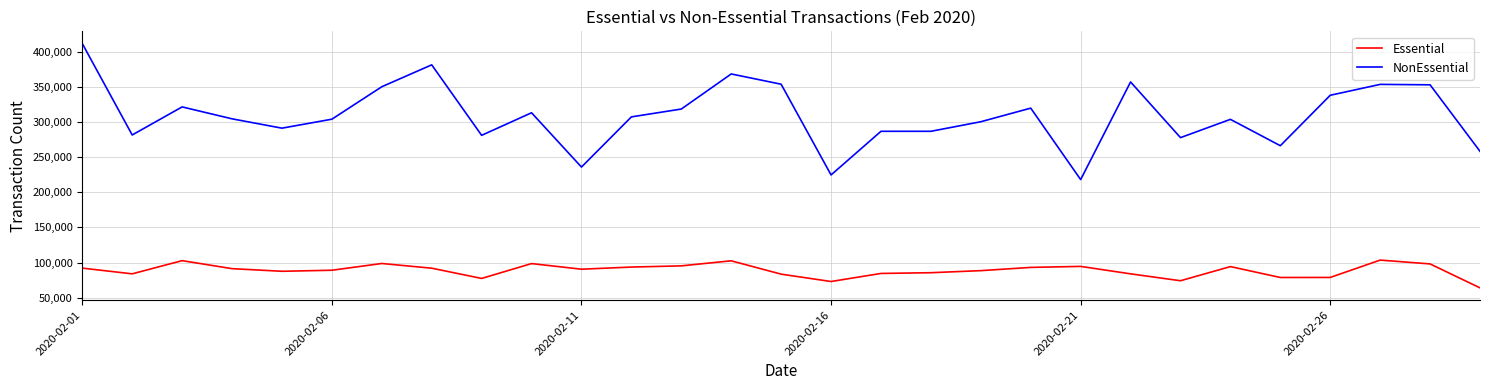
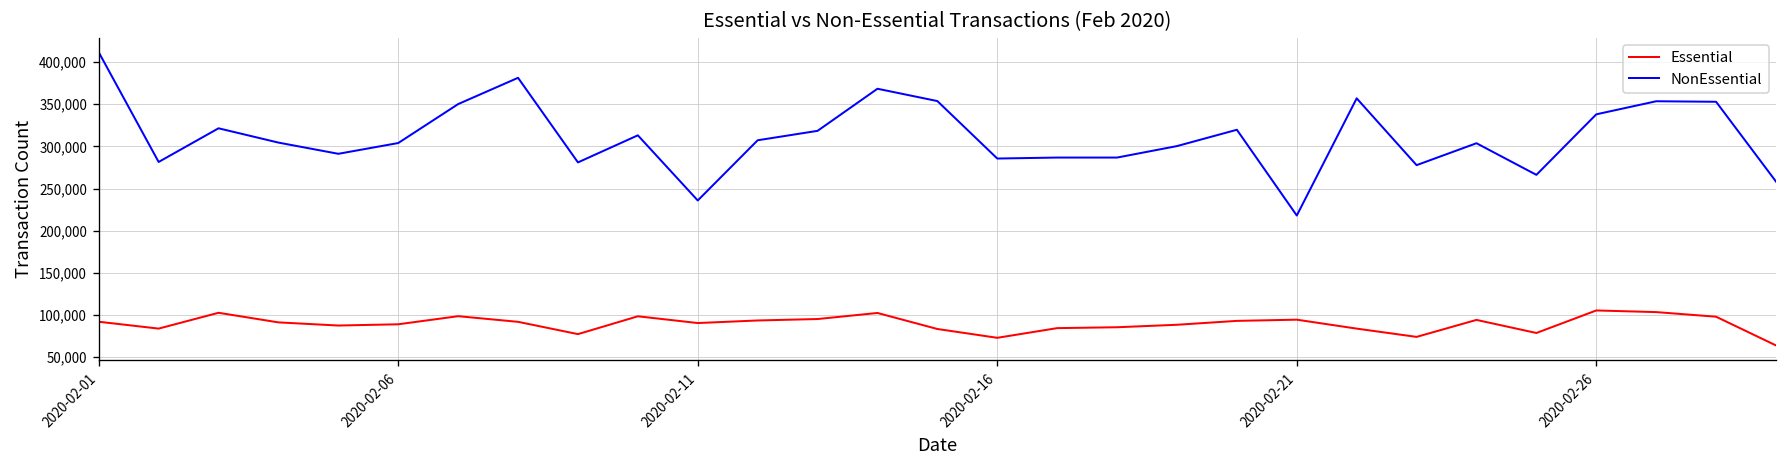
  {
    "Essential": {
      "2020-02-01": "90,000",
      "2020-02-06": "90,000",
      "2020-02-11": "90,000",
      "2020-02-16": "70,000",
      "2020-02-21": "90,000",
-     "2020-02-26": "80,000"
+     "2020-02-26": "110,000"
    },
    "NonEssential": {
      "2020-02-01": "410,000",
      "2020-02-06": "300,000",
      "2020-02-11": "240,000",
-     "2020-02-16": "220,000",
+     "2020-02-16": "290,000",
      "2020-02-21": "220,000",
      "2020-02-26": "340,000"
    }
  }
